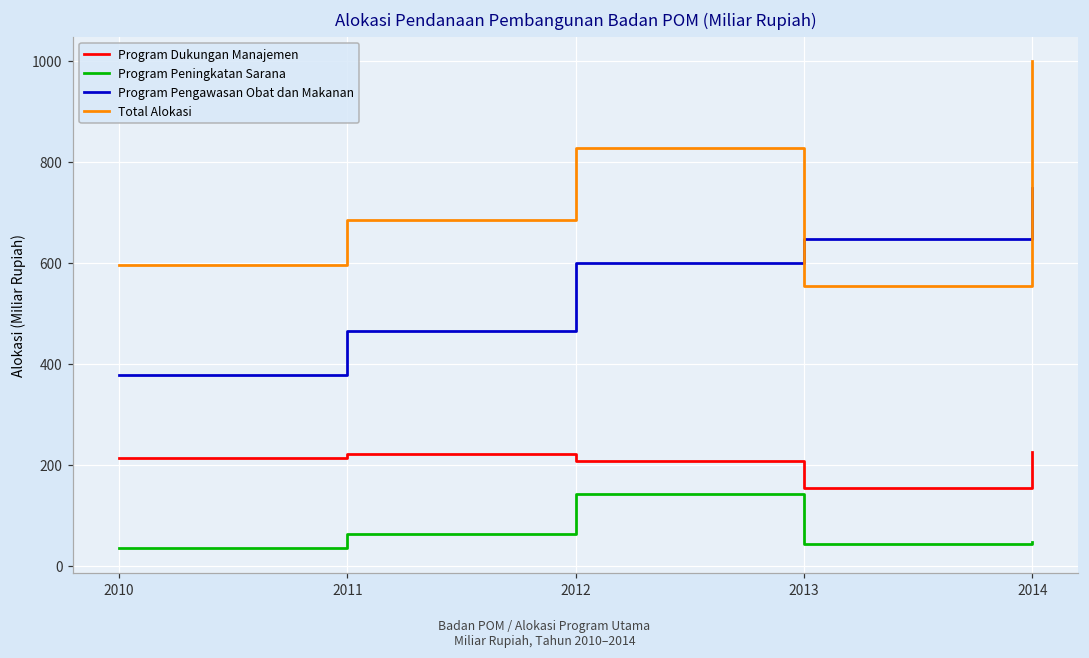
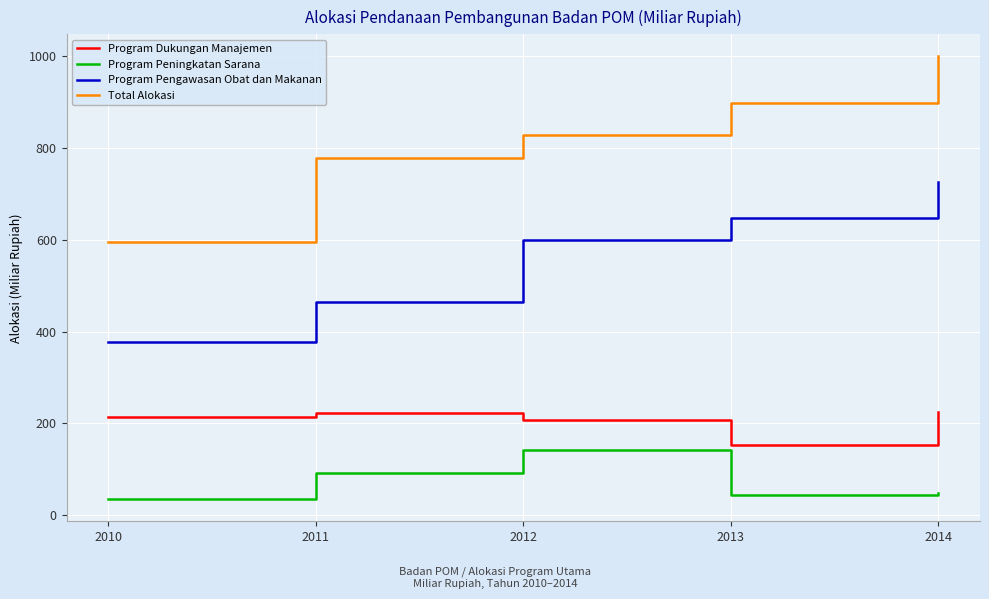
  {
    "Program Dukungan Manajemen": {
      "2010": 210,
      "2011": 220,
      "2012": 210,
      "2013": 150,
      "2014": 230
    },
    "Program Peningkatan Sarana": {
      "2010": 40,
-     "2011": 60,
+     "2011": 90,
      "2012": 140,
      "2013": 40,
      "2014": 50
    },
    "Program Pengawasan Obat dan Makanan": {
      "2010": 380,
      "2011": 460,
      "2012": 600,
      "2013": 650,
-     "2014": 750
+     "2014": 730
    },
    "Total Alokasi": {
      "2010": 600,
-     "2011": 680,
+     "2011": 780,
      "2012": 830,
-     "2013": 550,
+     "2013": 900,
      "2014": 1000
    }
  }
